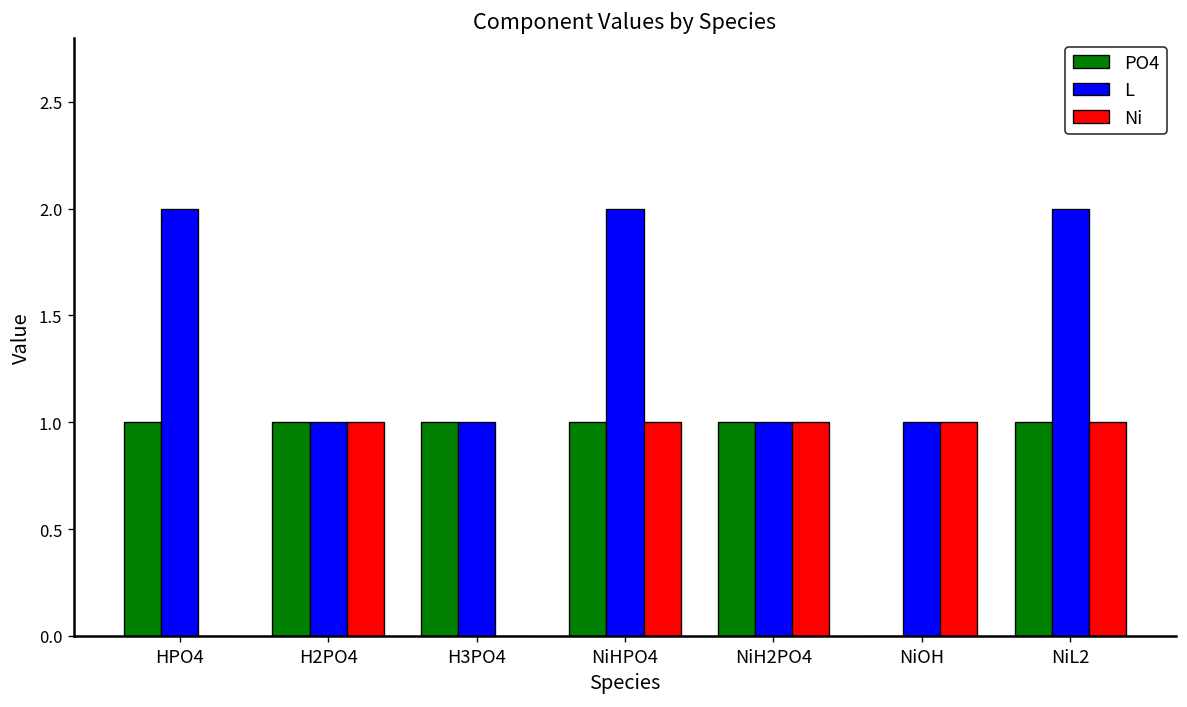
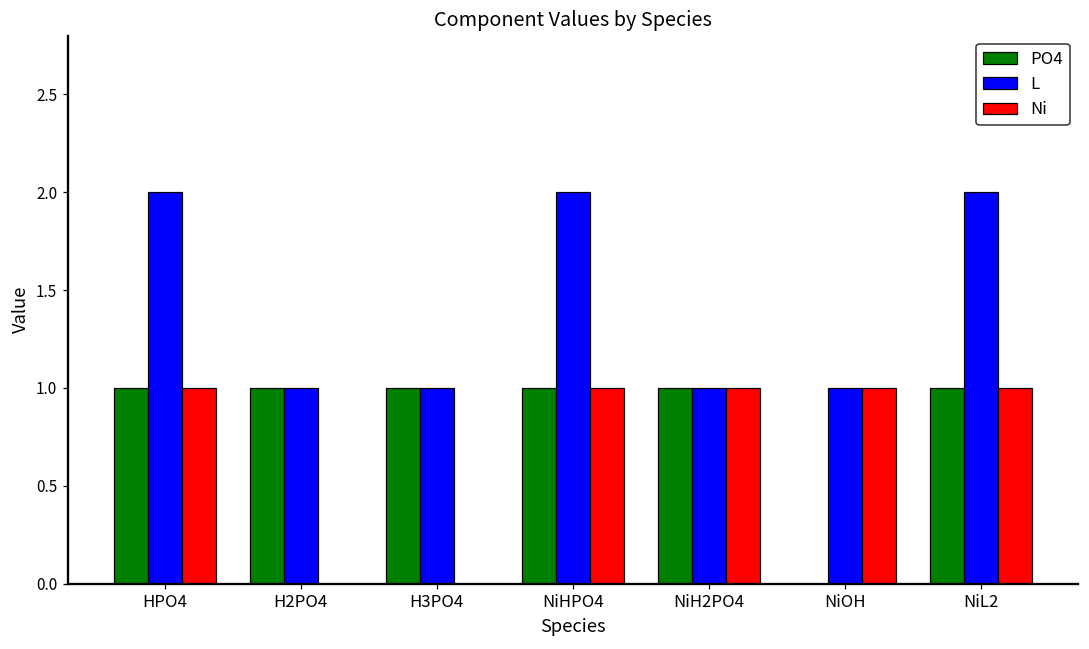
  {
    "PO4": {
      "HPO4": 1,
      "H2PO4": 1,
      "H3PO4": 1,
      "NiHPO4": 1,
      "NiH2PO4": 1,
      "NiOH": 0,
      "NiL2": 1
    },
    "L": {
      "HPO4": 2,
      "H2PO4": 1,
      "H3PO4": 1,
      "NiHPO4": 2,
      "NiH2PO4": 1,
      "NiOH": 1,
      "NiL2": 2
    },
    "Ni": {
-     "HPO4": 0,
-     "H2PO4": 1,
+     "HPO4": 1,
+     "H2PO4": 0,
      "H3PO4": 0,
      "NiHPO4": 1,
      "NiH2PO4": 1,
      "NiOH": 1,
      "NiL2": 1
    }
  }
